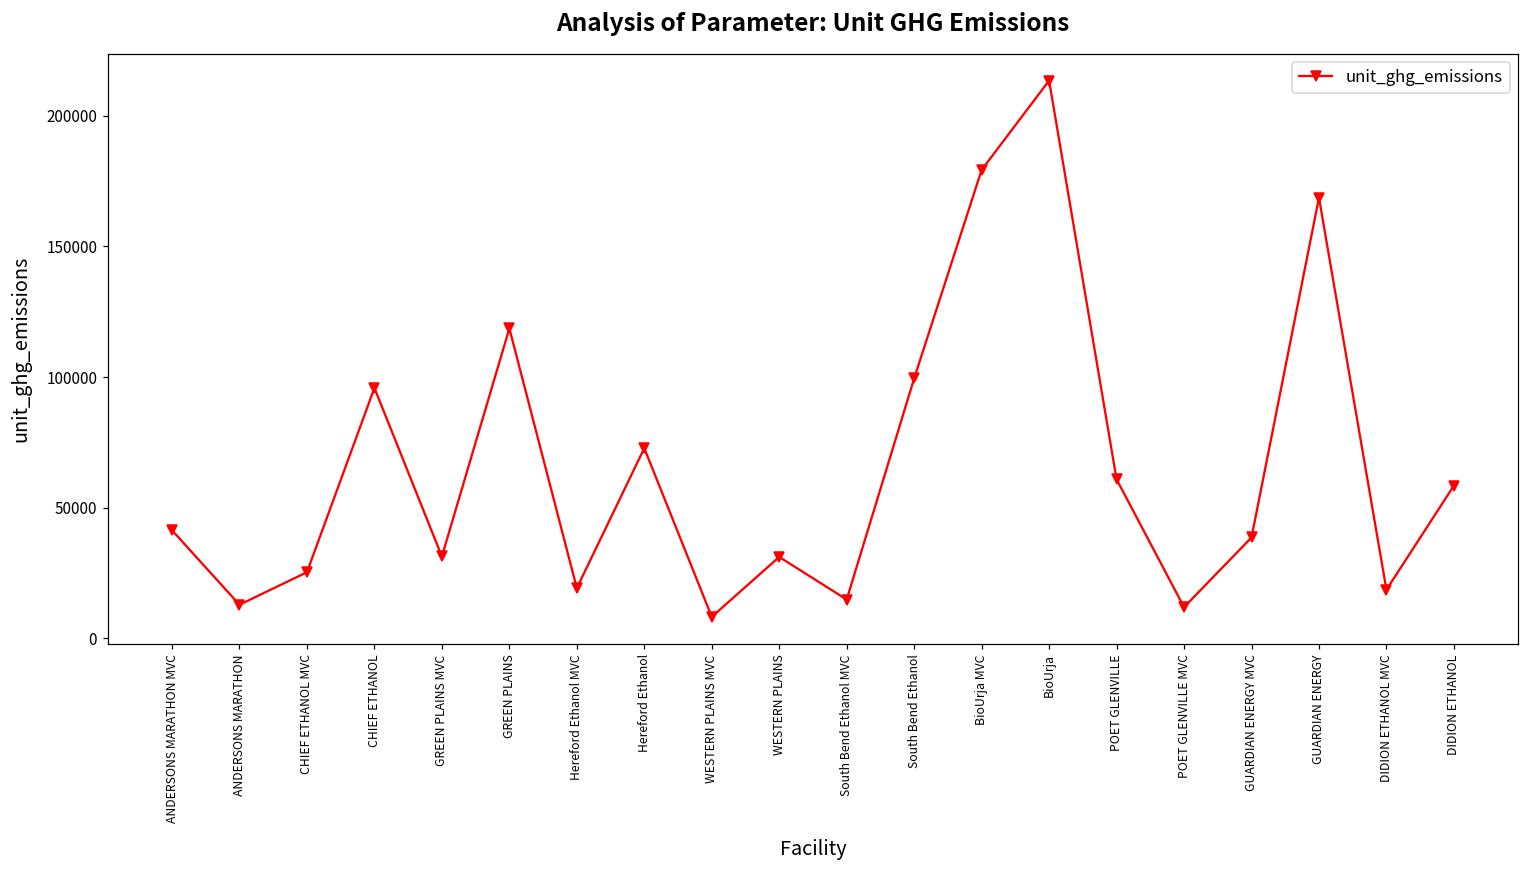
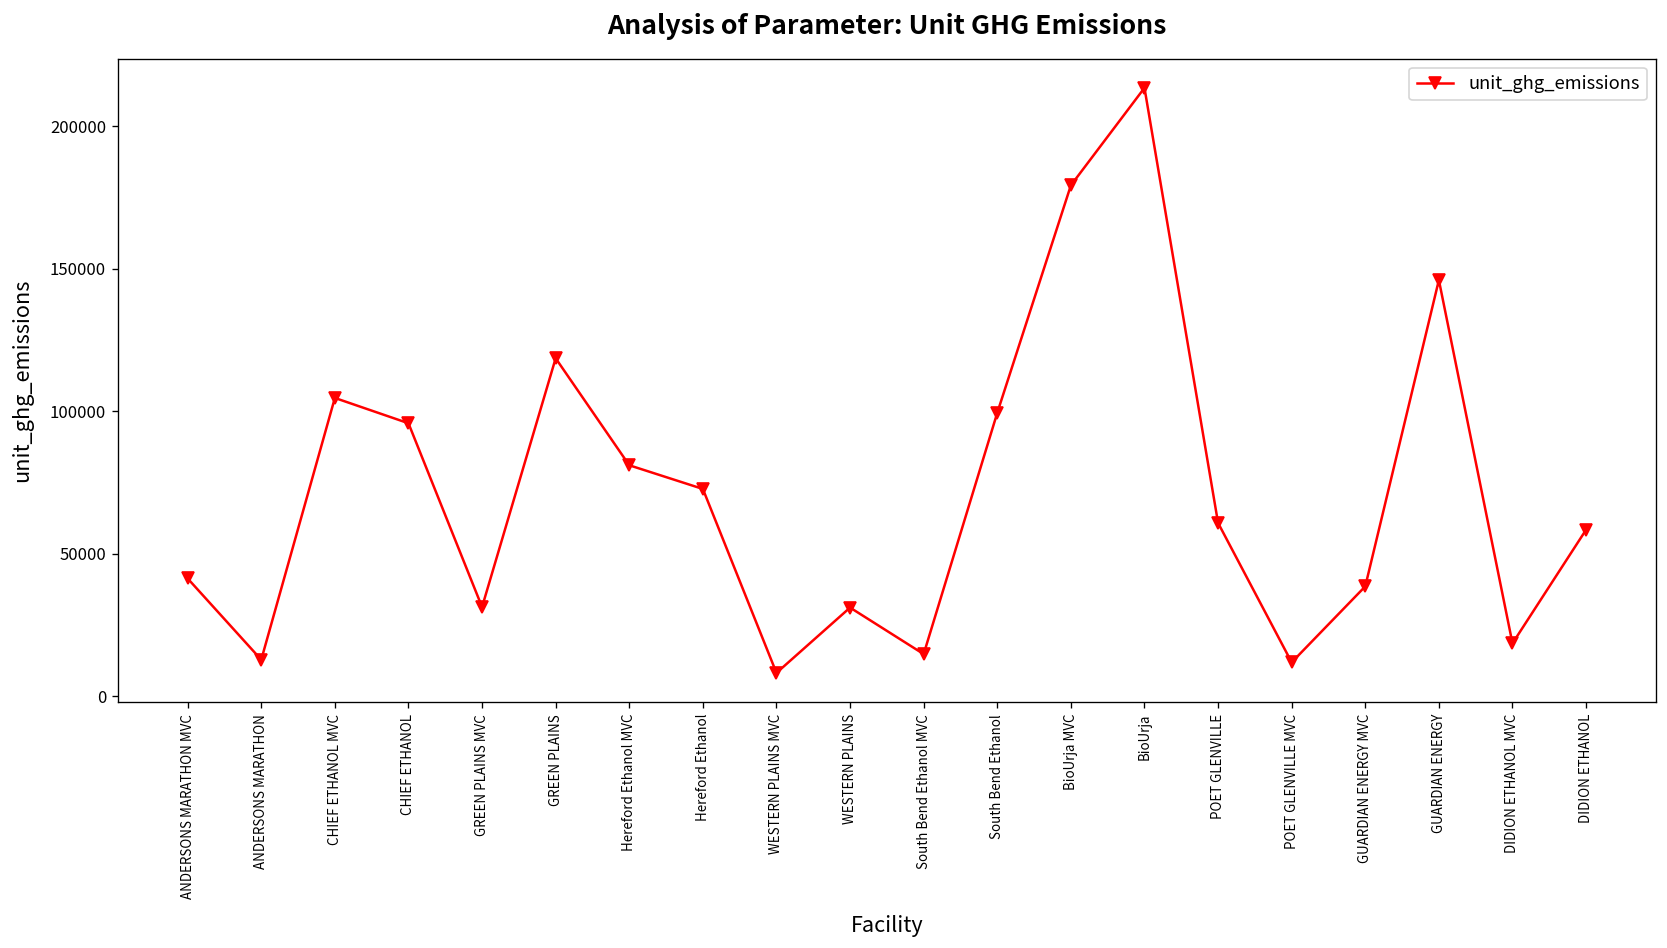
  {
    "ANDERSONS MARATHON MVC": 41000,
    "ANDERSONS MARATHON": 13000,
-   "CHIEF ETHANOL MVC": 25000,
+   "CHIEF ETHANOL MVC": 105000,
    "CHIEF ETHANOL": 96000,
    "GREEN PLAINS MVC": 31000,
    "GREEN PLAINS": 119000,
-   "Hereford Ethanol MVC": 19000,
+   "Hereford Ethanol MVC": 81000,
    "Hereford Ethanol": 73000,
    "WESTERN PLAINS MVC": 8000,
    "WESTERN PLAINS": 31000,
    "South Bend Ethanol MVC": 15000,
    "South Bend Ethanol": 99000,
    "BioUrja MVC": 179000,
    "BioUrja": 213000,
    "POET GLENVILLE": 61000,
    "POET GLENVILLE MVC": 12000,
    "GUARDIAN ENERGY MVC": 39000,
-   "GUARDIAN ENERGY": 169000,
+   "GUARDIAN ENERGY": 146000,
    "DIDION ETHANOL MVC": 19000,
    "DIDION ETHANOL": 58000
  }
